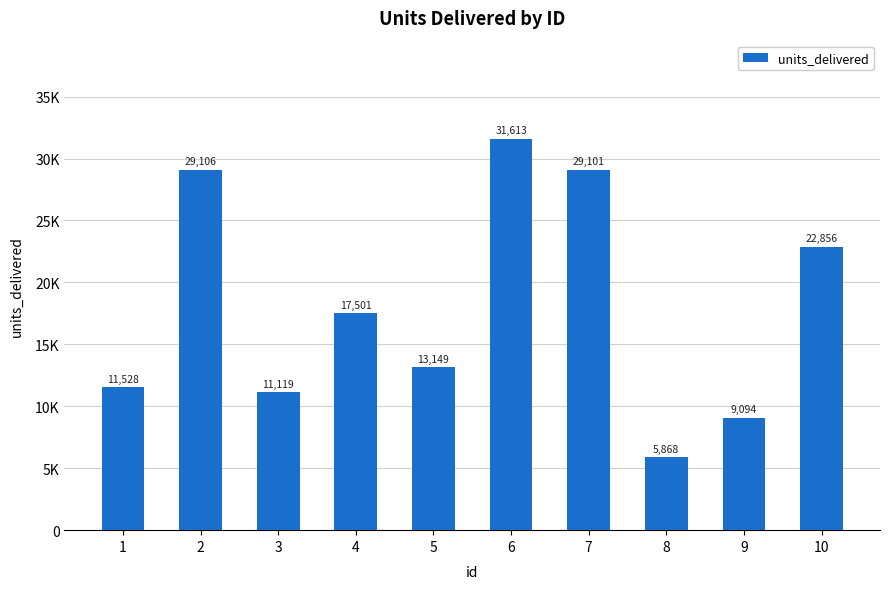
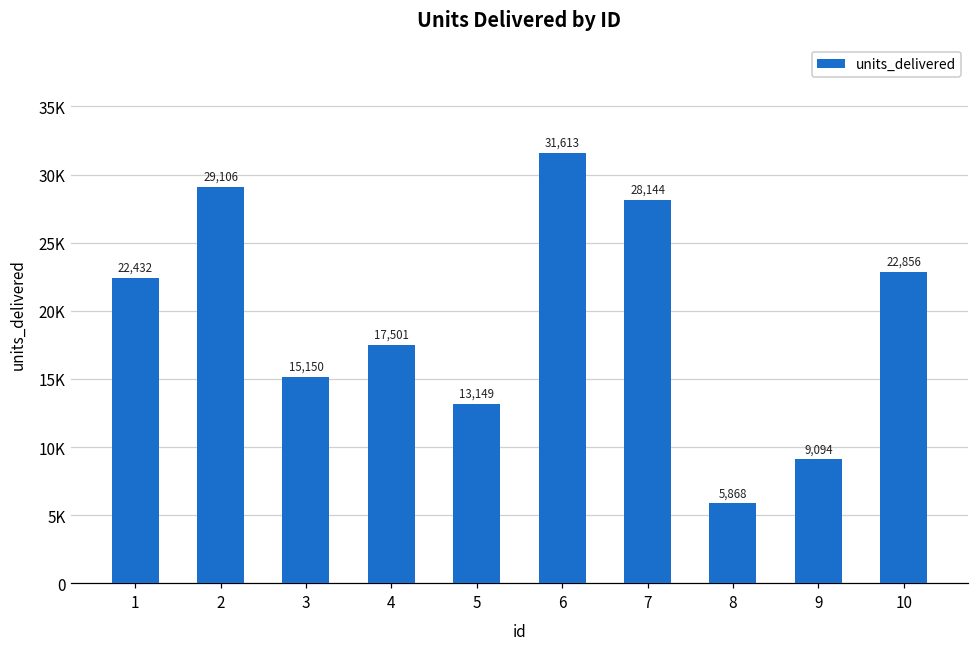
  {
-   "1": "11,528",
+   "1": "22,432",
    "2": "29,106",
-   "3": "11,119",
+   "3": "15,150",
    "4": "17,501",
    "5": "13,149",
    "6": "31,613",
-   "7": "29,101",
+   "7": "28,144",
    "8": "5,868",
    "9": "9,094",
    "10": "22,856"
  }
